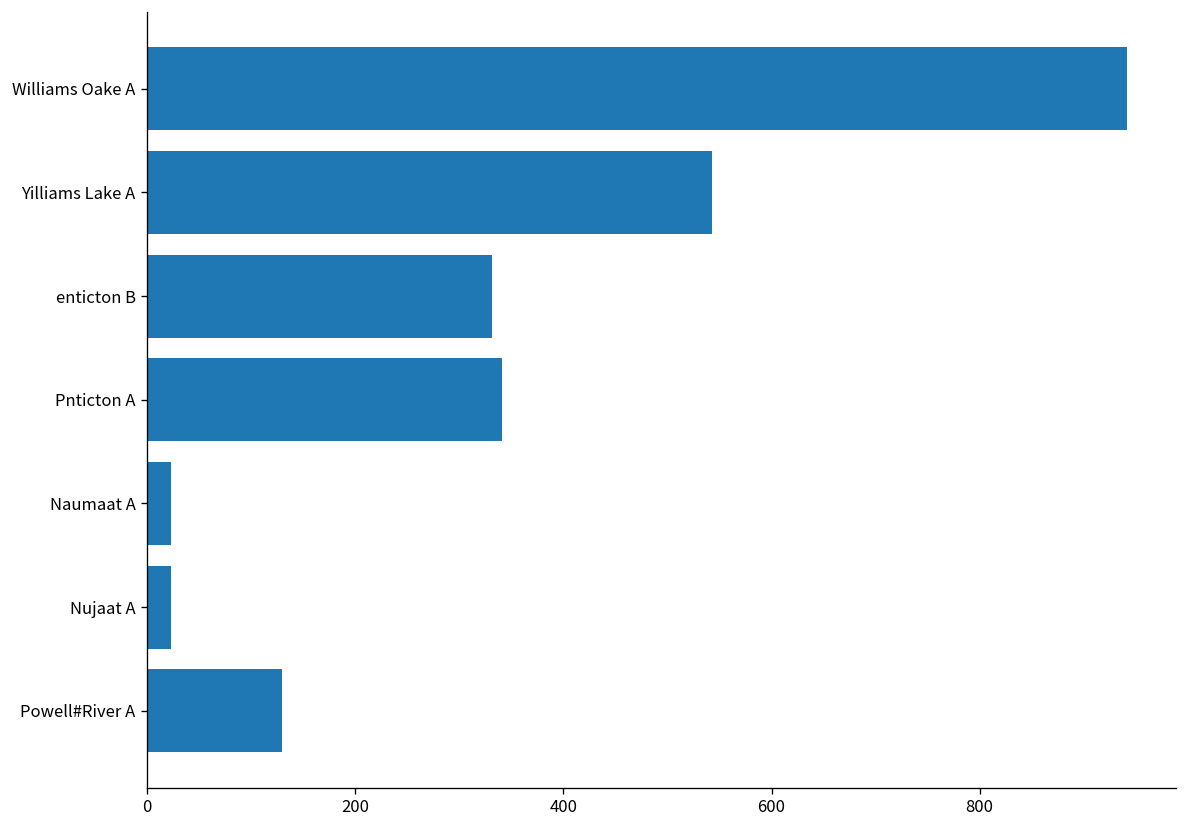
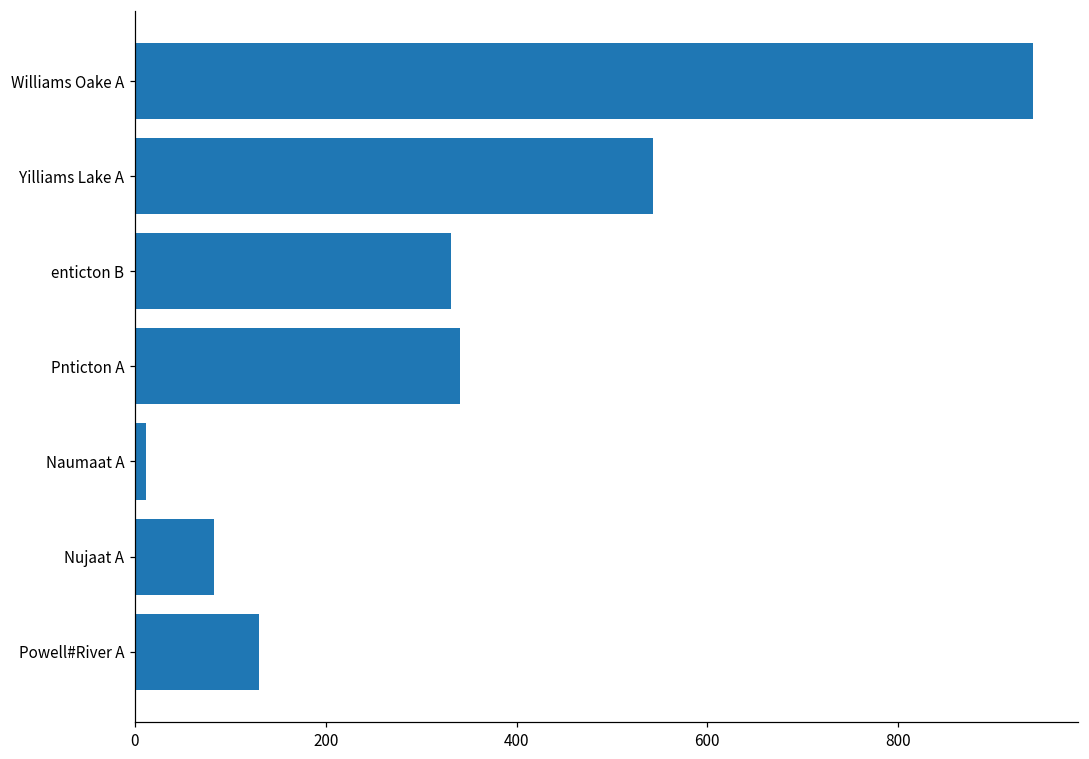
  {
    "Williams Oake A": 940,
    "Yilliams Lake A": 540,
    "enticton B": 330,
    "Pnticton A": 340,
-   "Naumaat A": 20,
-   "Nujaat A": 20,
+   "Naumaat A": 10,
+   "Nujaat A": 80,
    "Powell#River A": 130
  }
